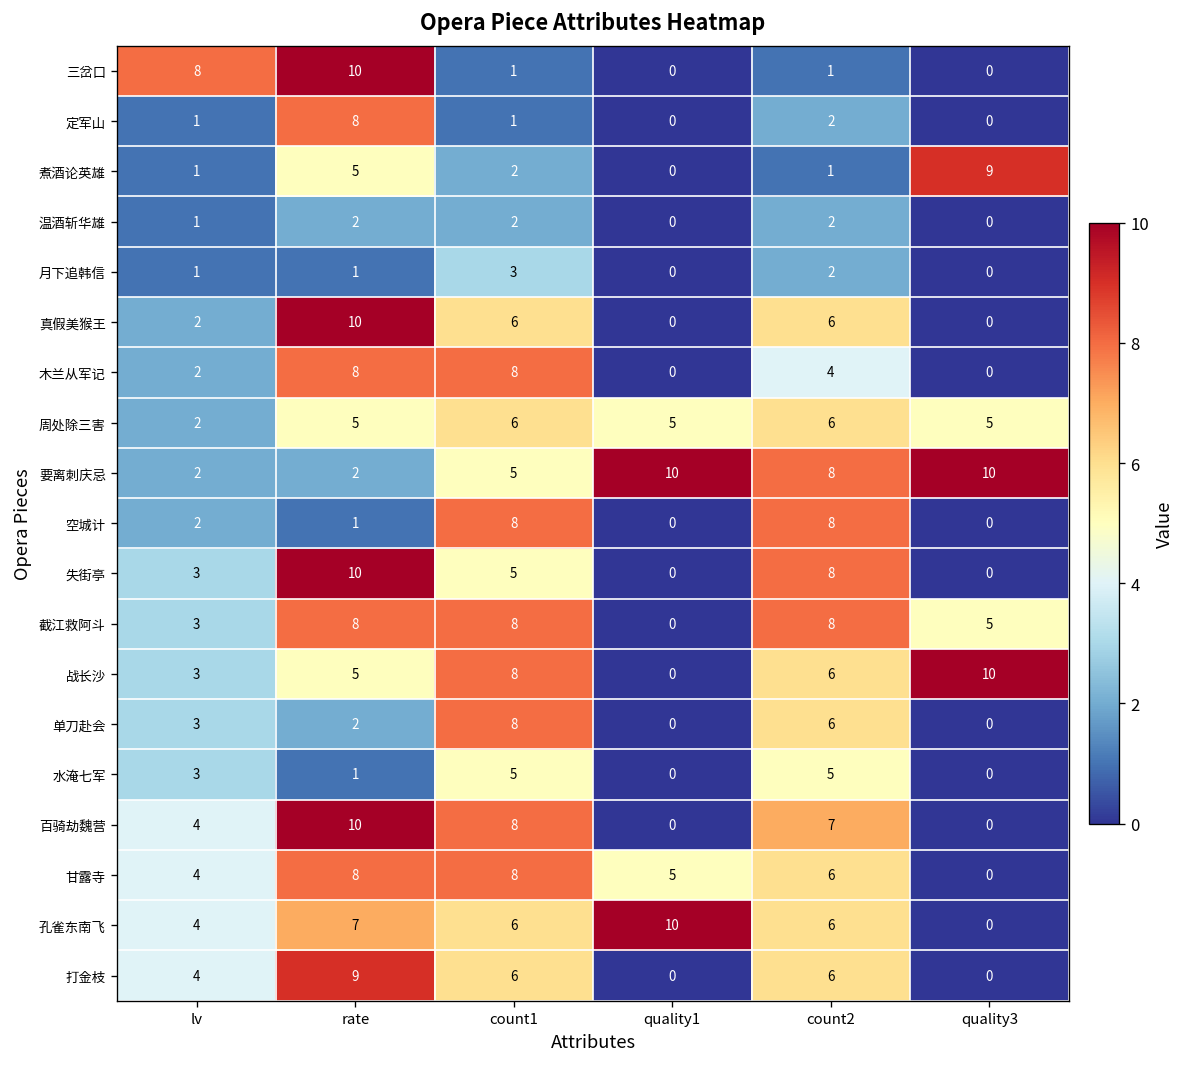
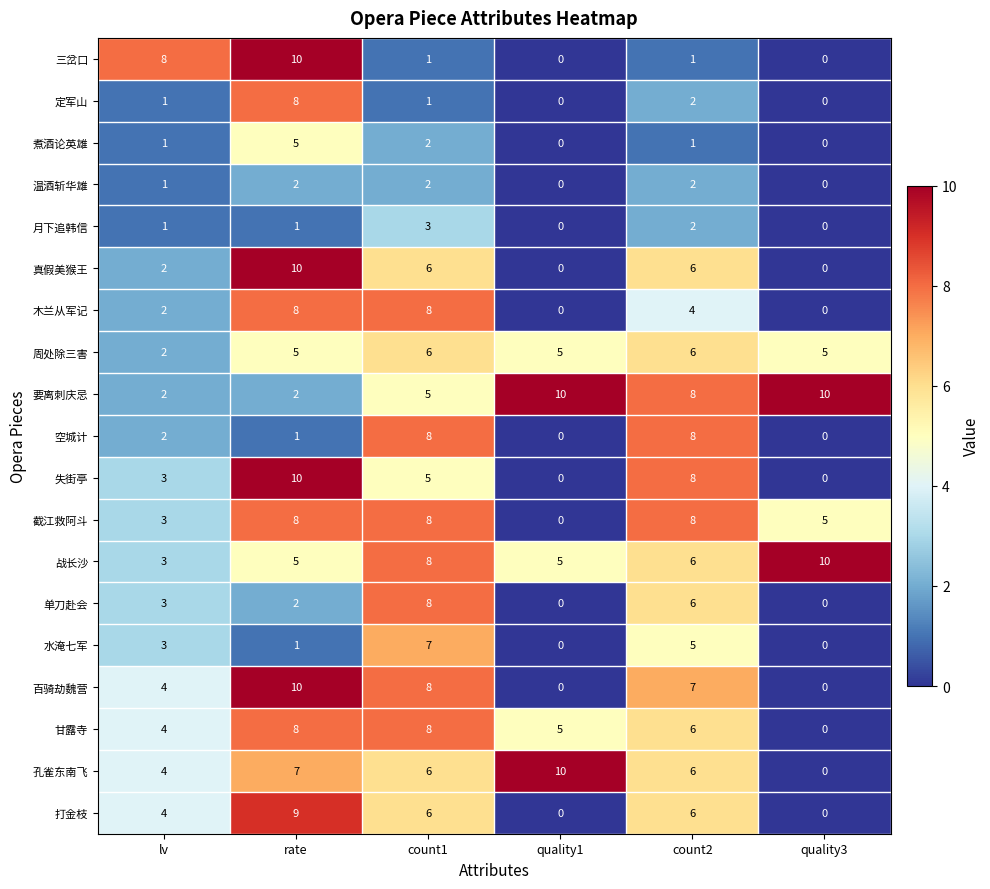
  {
    "三岔口": {
      "lv": 8,
      "rate": 10,
      "count1": 1,
      "quality1": 0,
      "count2": 1,
      "quality3": 0
    },
    "定军山": {
      "lv": 1,
      "rate": 8,
      "count1": 1,
      "quality1": 0,
      "count2": 2,
      "quality3": 0
    },
    "煮酒论英雄": {
      "lv": 1,
      "rate": 5,
      "count1": 2,
      "quality1": 0,
      "count2": 1,
-     "quality3": 9
+     "quality3": 0
    },
    "温酒斩华雄": {
      "lv": 1,
      "rate": 2,
      "count1": 2,
      "quality1": 0,
      "count2": 2,
      "quality3": 0
    },
    "月下追韩信": {
      "lv": 1,
      "rate": 1,
      "count1": 3,
      "quality1": 0,
      "count2": 2,
      "quality3": 0
    },
    "真假美猴王": {
      "lv": 2,
      "rate": 10,
      "count1": 6,
      "quality1": 0,
      "count2": 6,
      "quality3": 0
    },
    "木兰从军记": {
      "lv": 2,
      "rate": 8,
      "count1": 8,
      "quality1": 0,
      "count2": 4,
      "quality3": 0
    },
    "周处除三害": {
      "lv": 2,
      "rate": 5,
      "count1": 6,
      "quality1": 5,
      "count2": 6,
      "quality3": 5
    },
    "要离刺庆忌": {
      "lv": 2,
      "rate": 2,
      "count1": 5,
      "quality1": 10,
      "count2": 8,
      "quality3": 10
    },
    "空城计": {
      "lv": 2,
      "rate": 1,
      "count1": 8,
      "quality1": 0,
      "count2": 8,
      "quality3": 0
    },
    "失街亭": {
      "lv": 3,
      "rate": 10,
      "count1": 5,
      "quality1": 0,
      "count2": 8,
      "quality3": 0
    },
    "截江救阿斗": {
      "lv": 3,
      "rate": 8,
      "count1": 8,
      "quality1": 0,
      "count2": 8,
      "quality3": 5
    },
    "战长沙": {
      "lv": 3,
      "rate": 5,
      "count1": 8,
-     "quality1": 0,
+     "quality1": 5,
      "count2": 6,
      "quality3": 10
    },
    "单刀赴会": {
      "lv": 3,
      "rate": 2,
      "count1": 8,
      "quality1": 0,
      "count2": 6,
      "quality3": 0
    },
    "水淹七军": {
      "lv": 3,
      "rate": 1,
-     "count1": 5,
+     "count1": 7,
      "quality1": 0,
      "count2": 5,
      "quality3": 0
    },
    "百骑劫魏营": {
      "lv": 4,
      "rate": 10,
      "count1": 8,
      "quality1": 0,
      "count2": 7,
      "quality3": 0
    },
    "甘露寺": {
      "lv": 4,
      "rate": 8,
      "count1": 8,
      "quality1": 5,
      "count2": 6,
      "quality3": 0
    },
    "孔雀东南飞": {
      "lv": 4,
      "rate": 7,
      "count1": 6,
      "quality1": 10,
      "count2": 6,
      "quality3": 0
    },
    "打金枝": {
      "lv": 4,
      "rate": 9,
      "count1": 6,
      "quality1": 0,
      "count2": 6,
      "quality3": 0
    }
  }
